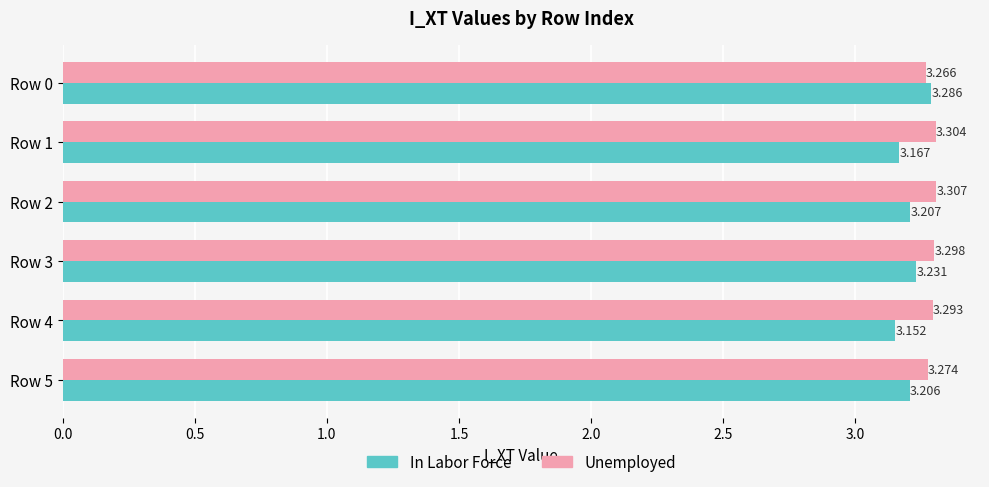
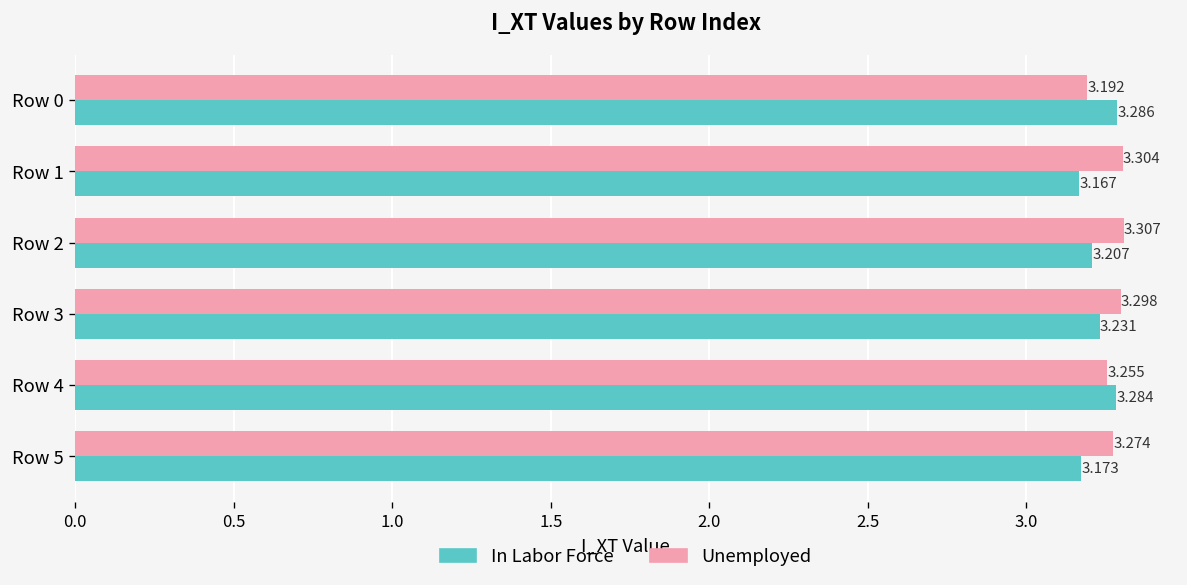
  {
    "In Labor Force": {
      "Row 0": 3.286,
      "Row 1": 3.167,
      "Row 2": 3.207,
      "Row 3": 3.231,
-     "Row 4": 3.152,
-     "Row 5": 3.206
+     "Row 4": 3.284,
+     "Row 5": 3.173
    },
    "Unemployed": {
-     "Row 0": 3.266,
+     "Row 0": 3.192,
      "Row 1": 3.304,
      "Row 2": 3.307,
      "Row 3": 3.298,
-     "Row 4": 3.293,
+     "Row 4": 3.255,
      "Row 5": 3.274
    }
  }
